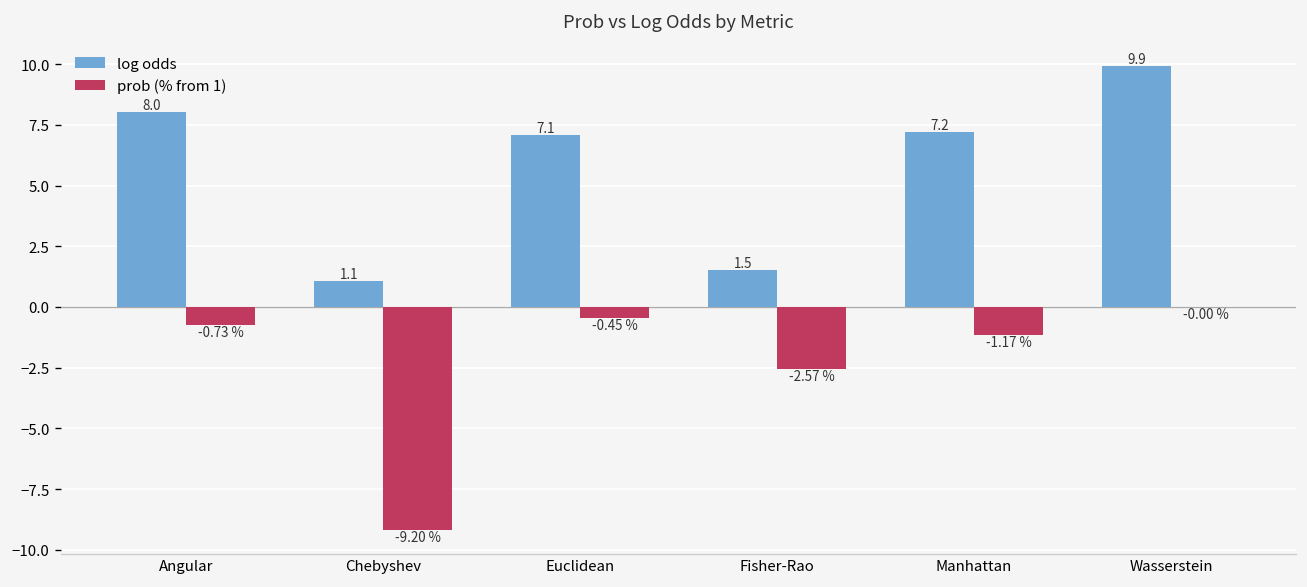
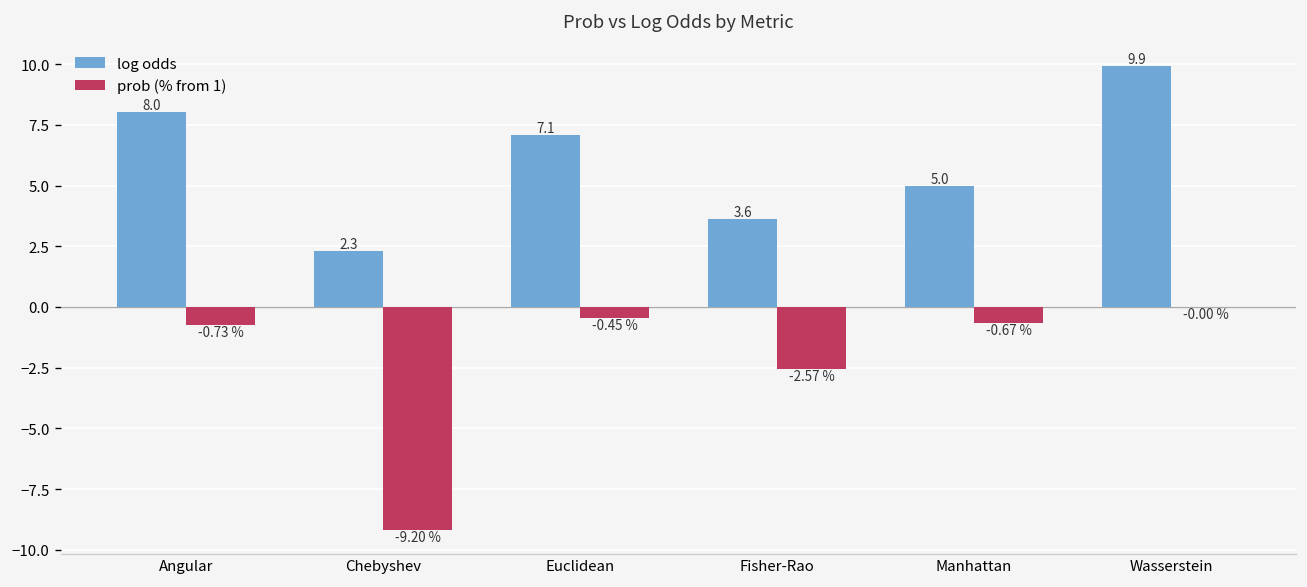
  {
    "log odds": {
      "Angular": "8.0",
-     "Chebyshev": "1.1",
+     "Chebyshev": "2.3",
      "Euclidean": "7.1",
-     "Fisher-Rao": "1.5",
-     "Manhattan": "7.2",
+     "Fisher-Rao": "3.6",
+     "Manhattan": "5.0",
      "Wasserstein": "9.9"
    },
    "prob (% from 1)": {
      "Angular": "-0.73 %",
      "Chebyshev": "-9.20 %",
      "Euclidean": "-0.45 %",
      "Fisher-Rao": "-2.57 %",
-     "Manhattan": "-1.17 %",
+     "Manhattan": "-0.67 %",
      "Wasserstein": "-0.00 %"
    }
  }
